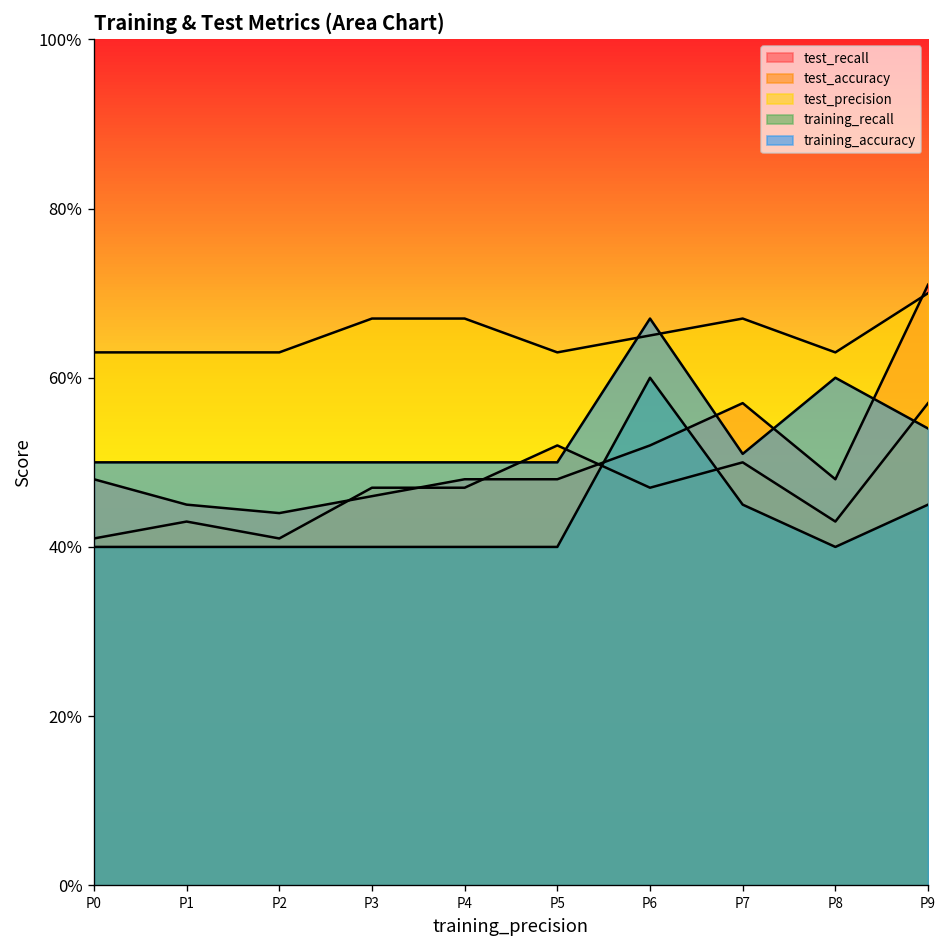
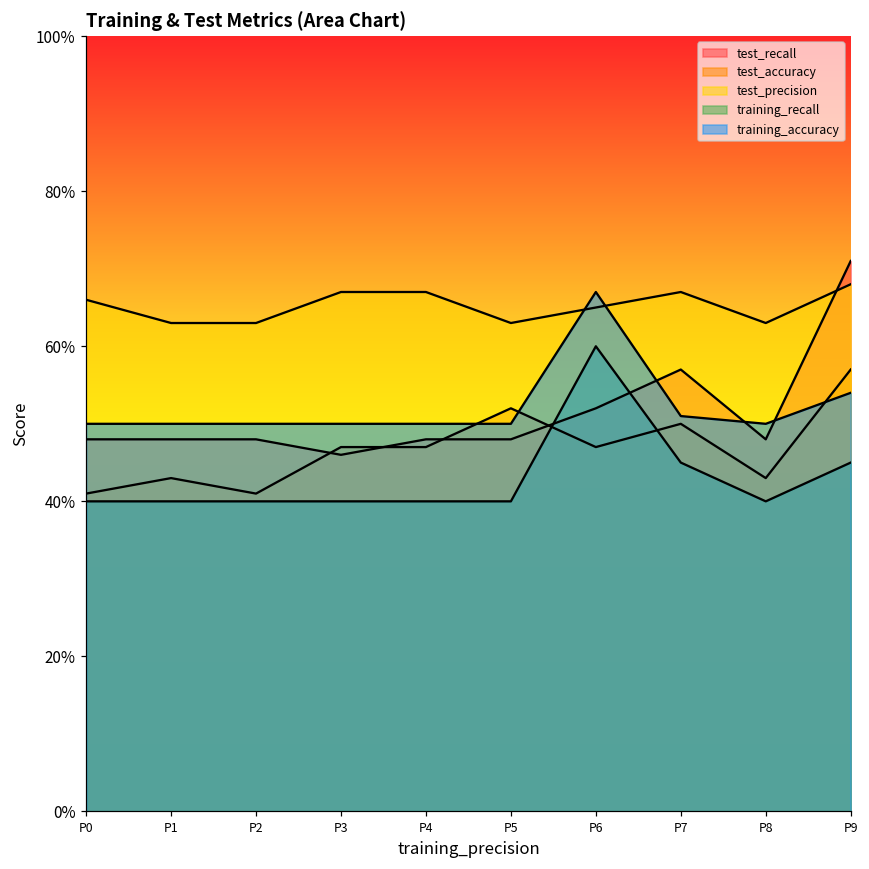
  {
    "test_recall": {
      "P0": "48%",
-     "P1": "45%",
-     "P2": "44%",
+     "P1": "48%",
+     "P2": "48%",
      "P3": "46%",
      "P4": "48%",
      "P5": "48%",
      "P6": "52%",
      "P7": "57%",
      "P8": "48%",
      "P9": "71%"
    },
    "test_accuracy": {
      "P0": "41%",
      "P1": "43%",
      "P2": "41%",
      "P3": "47%",
      "P4": "47%",
      "P5": "52%",
      "P6": "47%",
      "P7": "50%",
      "P8": "43%",
      "P9": "57%"
    },
    "test_precision": {
-     "P0": "63%",
+     "P0": "66%",
      "P1": "63%",
      "P2": "63%",
      "P3": "67%",
      "P4": "67%",
      "P5": "63%",
      "P6": "65%",
      "P7": "67%",
      "P8": "63%",
-     "P9": "70%"
+     "P9": "68%"
    },
    "training_recall": {
      "P0": "40%",
      "P1": "40%",
      "P2": "40%",
      "P3": "40%",
      "P4": "40%",
      "P5": "40%",
      "P6": "60%",
      "P7": "45%",
      "P8": "40%",
      "P9": "45%"
    },
    "training_accuracy": {
      "P0": "50%",
      "P1": "50%",
      "P2": "50%",
      "P3": "50%",
      "P4": "50%",
      "P5": "50%",
      "P6": "67%",
      "P7": "51%",
-     "P8": "60%",
+     "P8": "50%",
      "P9": "54%"
    }
  }
